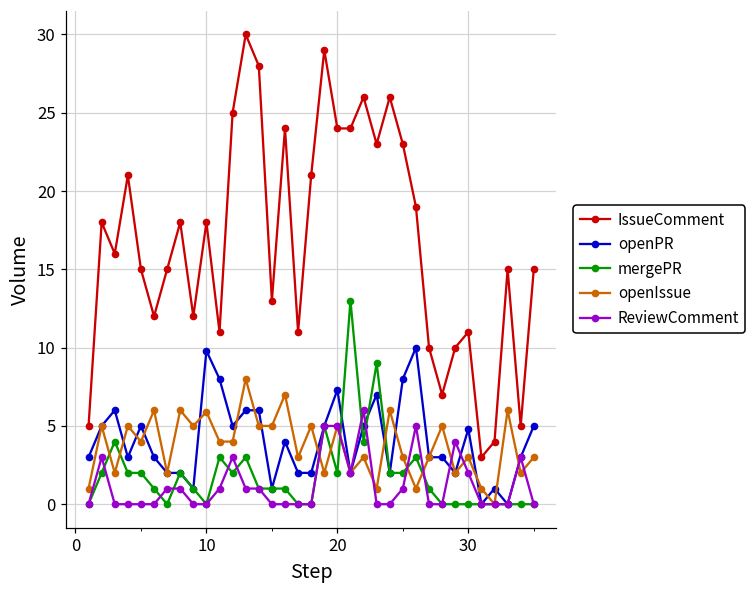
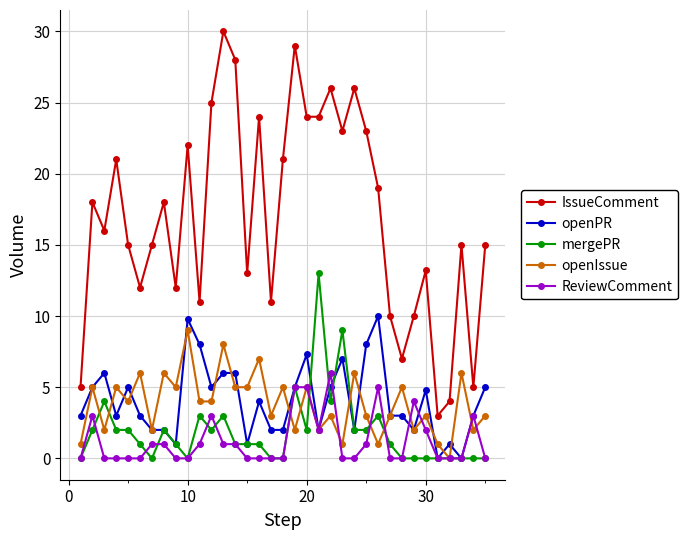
  {
    "IssueComment": {
-     "10": 18,
+     "10": 22,
      "20": 24.0,
-     "30": 11.0
+     "30": 13.2
    },
    "openPR": {
      "10": 9.8,
      "20": 7.3,
      "30": 4.8
    },
    "mergePR": {
      "20": 2.0,
      "30": 0.0
    },
    "openIssue": {
-     "10": 5.9,
+     "10": 9.0,
      "30": 3.0
    },
    "ReviewComment": {
      "30": 2.0
    }
  }
